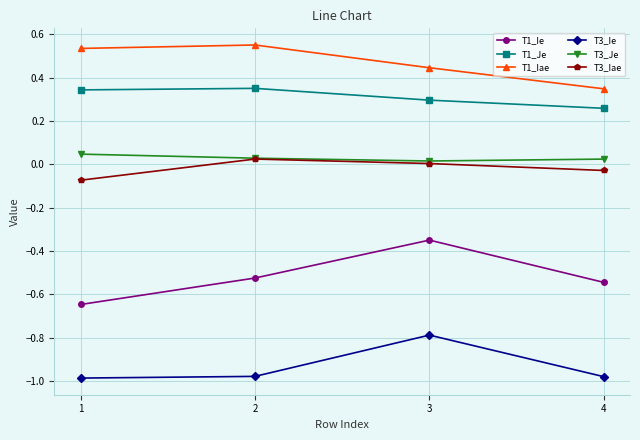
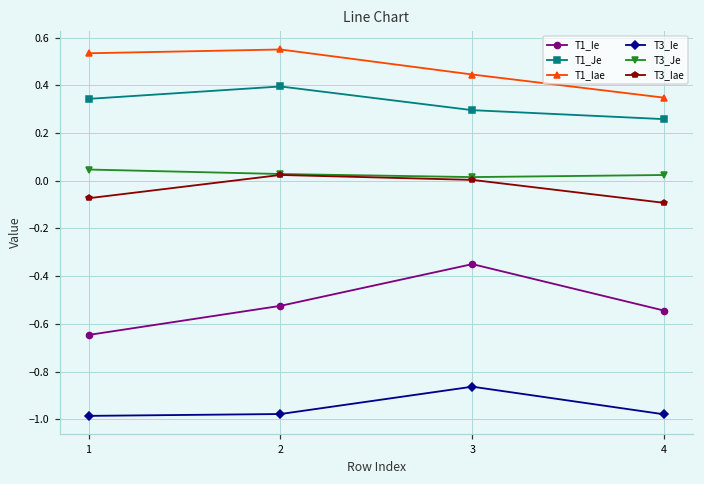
  {
    "T1_Ie": {
      "1": -0.65,
      "2": -0.52,
      "3": -0.35,
      "4": -0.54
    },
    "T1_Je": {
      "1": 0.34,
-     "2": 0.35,
+     "2": 0.40,
      "3": 0.30,
      "4": 0.26
    },
    "T1_Iae": {
      "1": 0.53,
      "2": 0.55,
      "3": 0.45,
      "4": 0.35
    },
    "T3_Ie": {
      "1": -0.99,
      "2": -0.98,
-     "3": -0.79,
+     "3": -0.86,
      "4": -0.98
    },
    "T3_Je": {
      "1": 0.05,
      "4": 0.02
    },
    "T3_Iae": {
      "1": -0.07,
-     "4": -0.03
+     "4": -0.09
    }
  }
